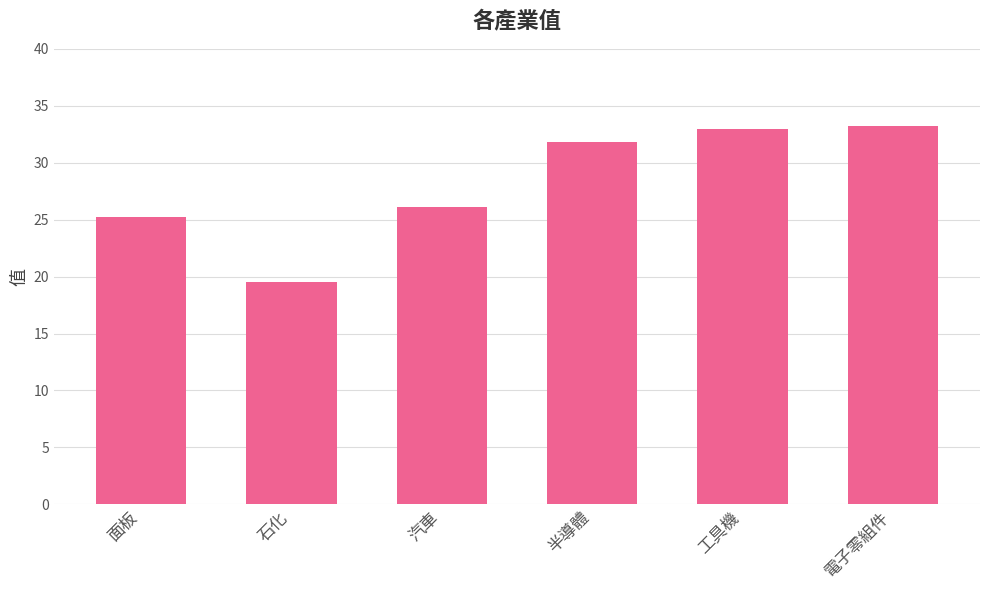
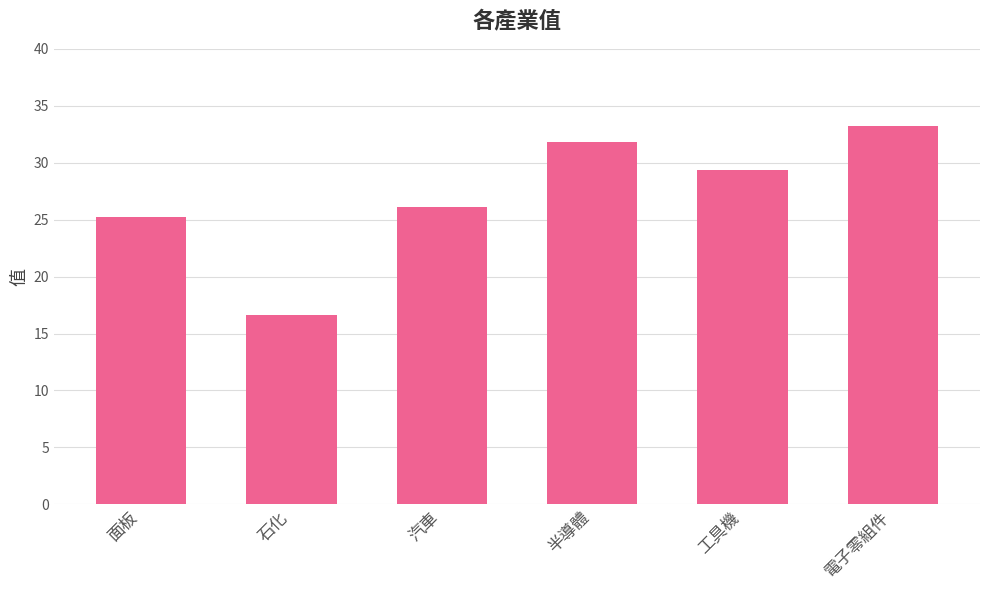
  {
    "面板": 25.2,
-   "石化": 19.5,
+   "石化": 16.6,
    "汽車": 26.1,
    "半導體": 31.8,
-   "工具機": 33.0,
+   "工具機": 29.4,
    "電子零組件": 33.2
  }
